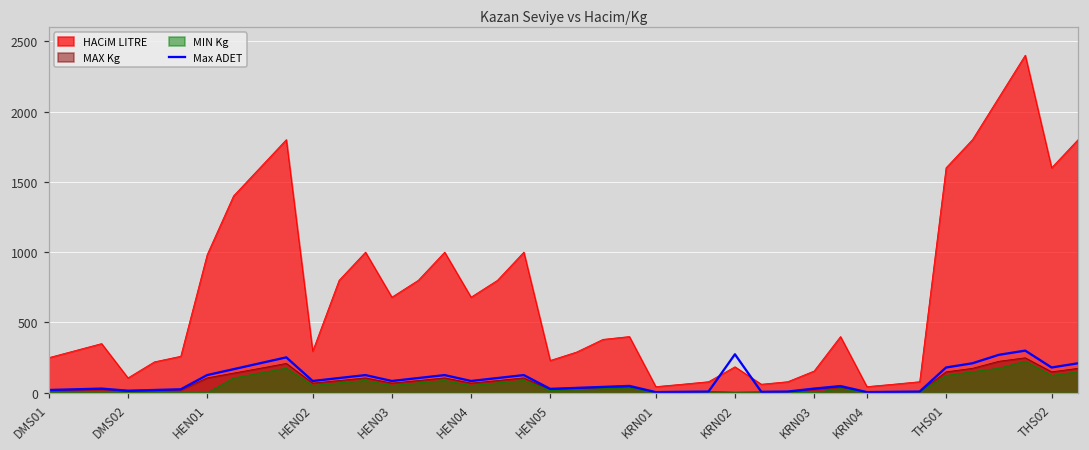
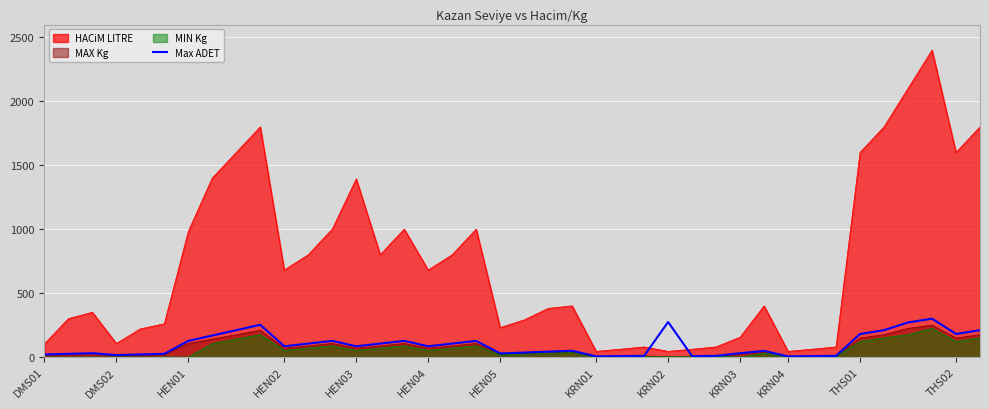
  {
    "HACiM LITRE": {
-     "DMS01": 250,
+     "DMS01": 100,
      "DMS02": 110,
      "HEN01": 980,
-     "HEN02": 300,
-     "HEN03": 680,
+     "HEN02": 680,
+     "HEN03": 1390,
      "HEN04": 680,
      "HEN05": 230,
      "KRN01": 40,
-     "KRN02": 190,
+     "KRN02": 40,
      "KRN03": 160,
      "KRN04": 40,
      "THS01": 1600,
      "THS02": 1600
    },
    "MAX Kg": {
      "HEN01": 110,
      "THS01": 150,
      "THS02": 150
    },
    "MIN Kg": {
      "HEN01": 0,
      "KRN03": 0,
      "THS01": 120,
      "THS02": 120
    },
    "Max ADET": {
      "HEN01": 130,
      "KRN02": 270,
      "THS01": 180,
      "THS02": 180
    }
  }
